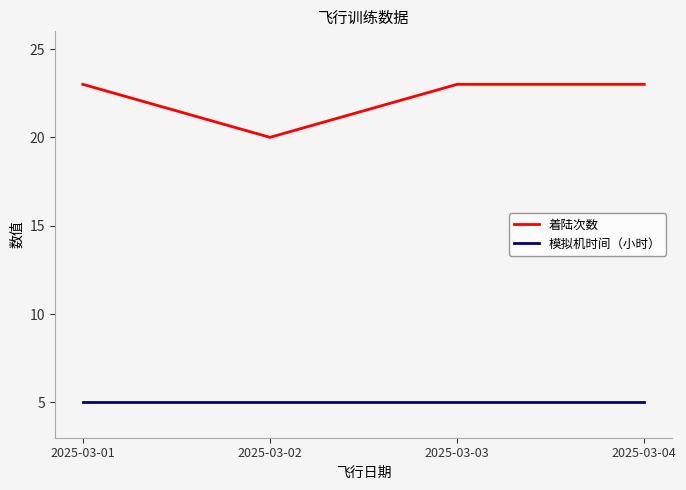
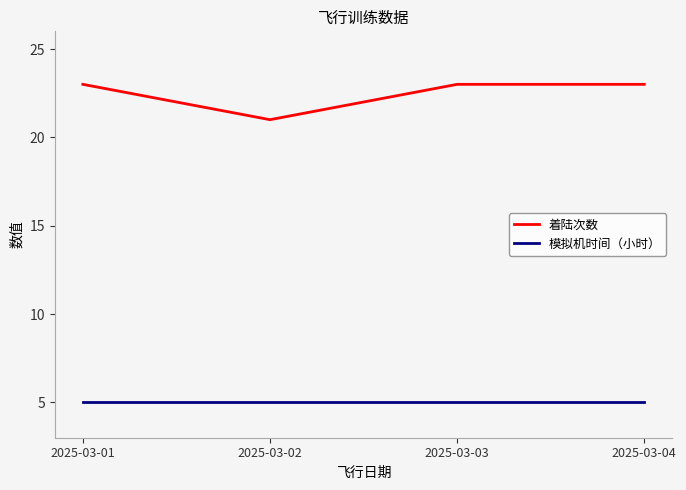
  {
    "着陆次数": {
      "2025-03-01": 23,
-     "2025-03-02": 20,
+     "2025-03-02": 21,
      "2025-03-03": 23,
      "2025-03-04": 23
    },
    "模拟机时间（小时）": {
      "2025-03-01": 5,
      "2025-03-02": 5,
      "2025-03-03": 5,
      "2025-03-04": 5
    }
  }
